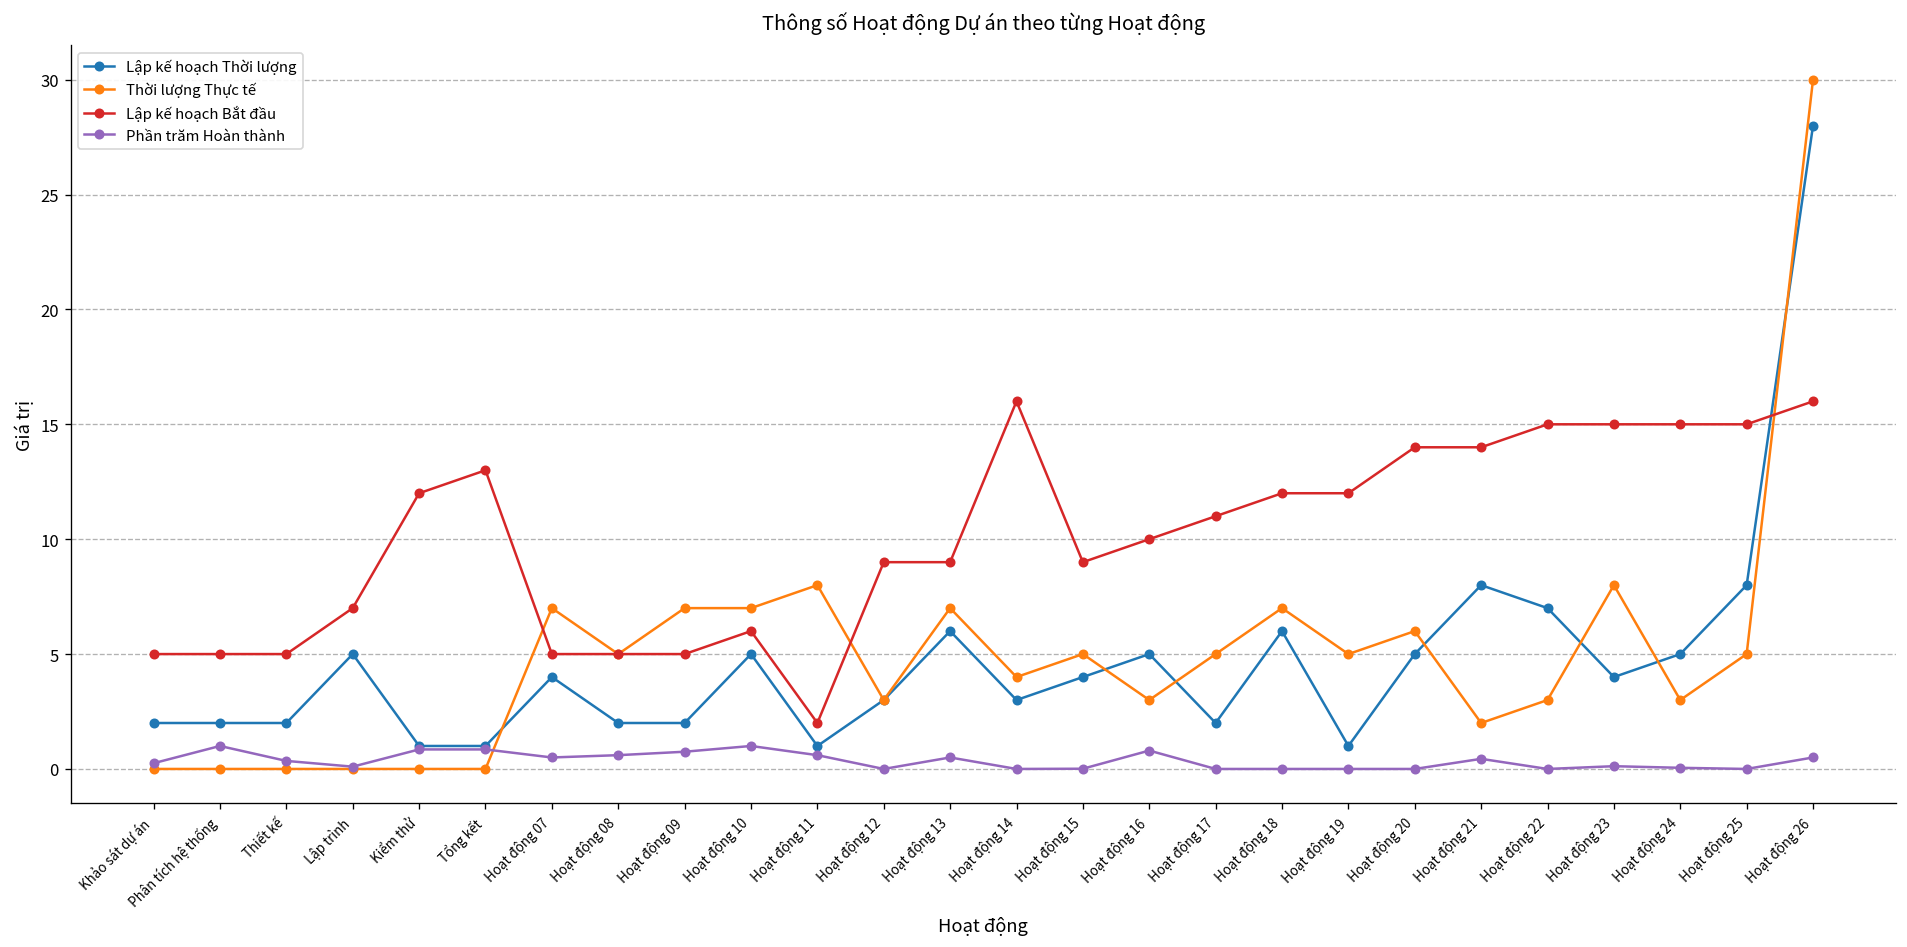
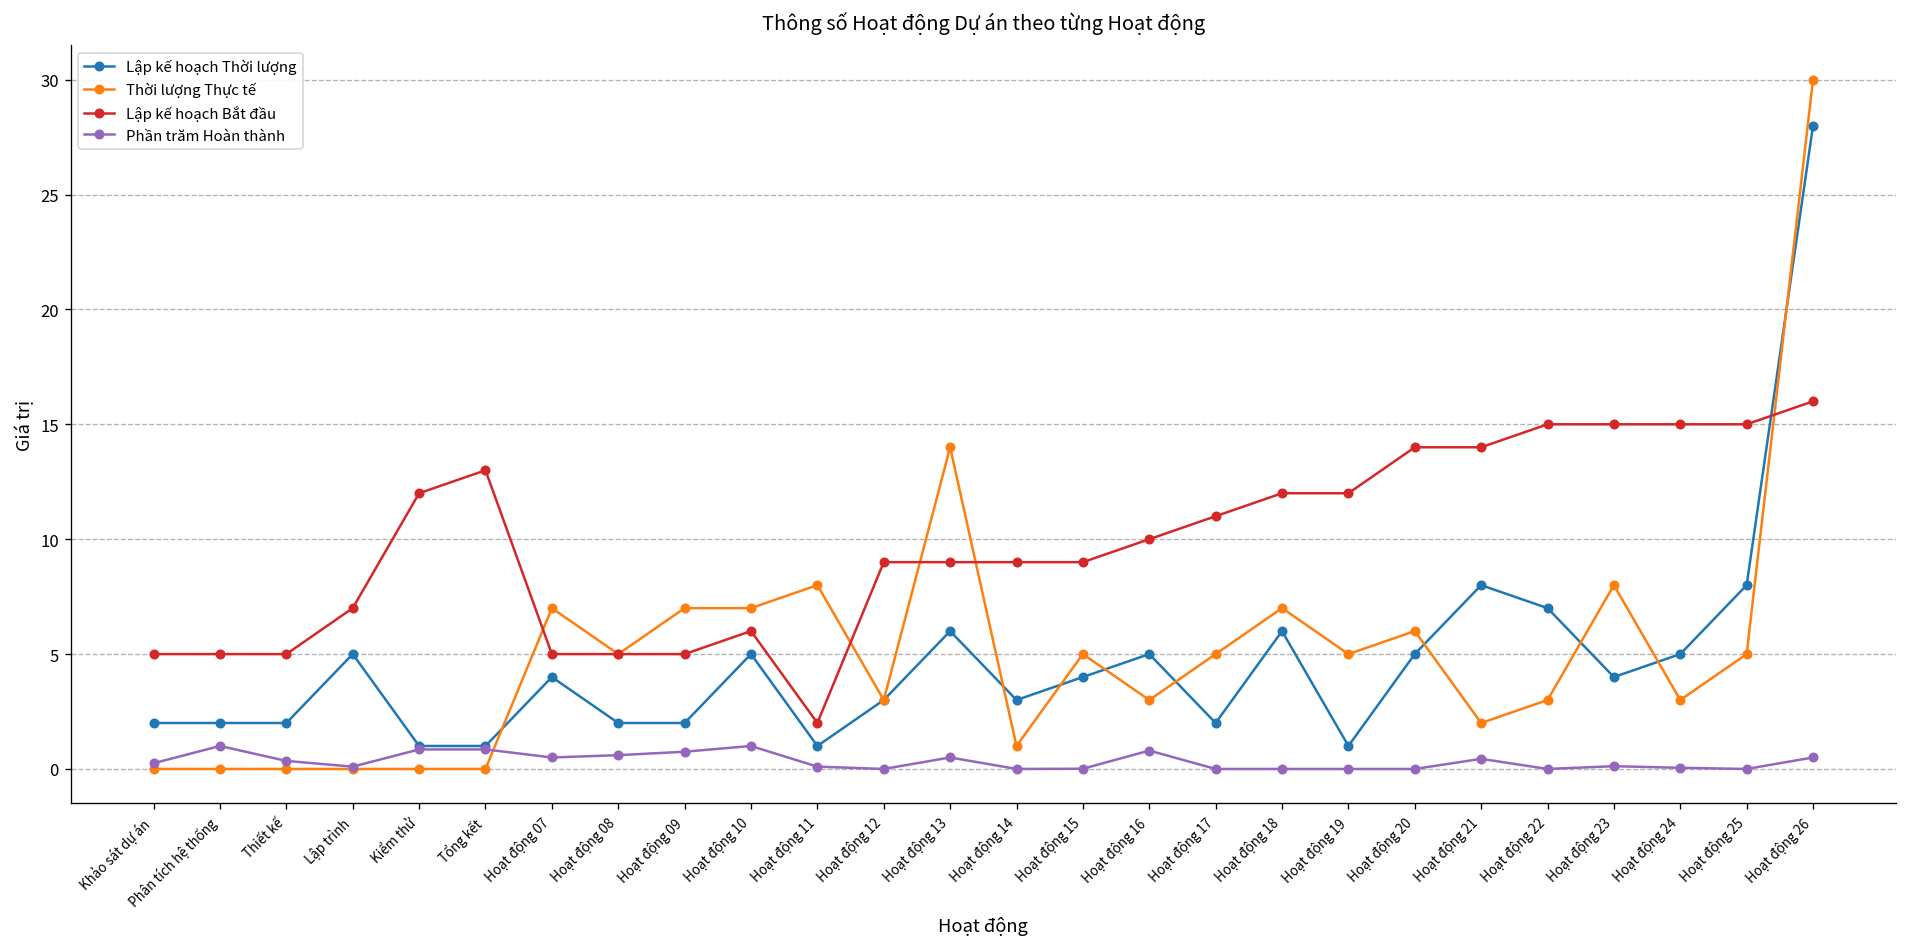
  {
    "Lập kế hoạch Thời lượng": {
      "Khảo sát dự án": 2.0,
      "Phân tích hệ thống": 2.0,
      "Thiết kế": 2.0,
      "Lập trình": 5.0,
      "Kiểm thử": 1.0,
      "Tổng kết": 1.0,
      "Hoạt động 07": 4.0,
      "Hoạt động 08": 2.0,
      "Hoạt động 09": 2.0,
      "Hoạt động 10": 5.0,
      "Hoạt động 11": 1.0,
      "Hoạt động 13": 6.0,
      "Hoạt động 14": 3.0,
      "Hoạt động 15": 4.0,
      "Hoạt động 16": 5.0,
      "Hoạt động 17": 2.0,
      "Hoạt động 18": 6.0,
      "Hoạt động 19": 1.0,
      "Hoạt động 20": 5.0,
      "Hoạt động 21": 8.0,
      "Hoạt động 22": 7.0,
      "Hoạt động 23": 4.0,
      "Hoạt động 24": 5.0,
      "Hoạt động 25": 8.0,
      "Hoạt động 26": 28.0
    },
    "Thời lượng Thực tế": {
      "Khảo sát dự án": 0,
      "Phân tích hệ thống": 0,
      "Thiết kế": 0,
      "Kiểm thử": 0,
      "Tổng kết": 0,
      "Hoạt động 07": 7,
      "Hoạt động 09": 7,
      "Hoạt động 10": 7,
      "Hoạt động 11": 8,
-     "Hoạt động 13": 7,
-     "Hoạt động 14": 4,
+     "Hoạt động 13": 14,
+     "Hoạt động 14": 1,
      "Hoạt động 15": 5,
      "Hoạt động 16": 3,
      "Hoạt động 17": 5,
      "Hoạt động 18": 7,
      "Hoạt động 19": 5,
      "Hoạt động 20": 6,
      "Hoạt động 21": 2,
      "Hoạt động 22": 3,
      "Hoạt động 23": 8,
      "Hoạt động 24": 3,
      "Hoạt động 25": 5,
      "Hoạt động 26": 30
    },
    "Lập kế hoạch Bắt đầu": {
      "Khảo sát dự án": 5,
      "Phân tích hệ thống": 5,
      "Thiết kế": 5,
      "Lập trình": 7,
      "Kiểm thử": 12,
      "Tổng kết": 13,
      "Hoạt động 07": 5,
      "Hoạt động 09": 5,
      "Hoạt động 10": 6,
      "Hoạt động 11": 2,
      "Hoạt động 12": 9,
      "Hoạt động 13": 9,
-     "Hoạt động 14": 16,
+     "Hoạt động 14": 9,
      "Hoạt động 15": 9,
      "Hoạt động 16": 10,
      "Hoạt động 17": 11,
      "Hoạt động 18": 12,
      "Hoạt động 19": 12,
      "Hoạt động 20": 14,
      "Hoạt động 21": 14,
      "Hoạt động 22": 15,
      "Hoạt động 23": 15,
      "Hoạt động 24": 15,
      "Hoạt động 25": 15,
      "Hoạt động 26": 16
    },
    "Phần trăm Hoàn thành": {
      "Khảo sát dự án": 0.3,
      "Phân tích hệ thống": 1.0,
      "Thiết kế": 0.4,
      "Kiểm thử": 0.9,
      "Tổng kết": 0.9,
      "Hoạt động 07": 0.5,
      "Hoạt động 08": 0.6,
      "Hoạt động 09": 0.8,
      "Hoạt động 10": 1.0,
-     "Hoạt động 11": 0.6,
+     "Hoạt động 11": 0.1,
      "Hoạt động 12": 0.0,
      "Hoạt động 13": 0.5,
      "Hoạt động 14": 0.0,
      "Hoạt động 15": 0.0,
      "Hoạt động 16": 0.8,
      "Hoạt động 17": 0.0,
      "Hoạt động 18": 0.0,
      "Hoạt động 19": 0.0,
      "Hoạt động 20": 0.0,
      "Hoạt động 21": 0.4,
      "Hoạt động 22": 0.0,
      "Hoạt động 23": 0.1,
      "Hoạt động 24": 0.1,
      "Hoạt động 25": 0.0,
      "Hoạt động 26": 0.5
    }
  }
